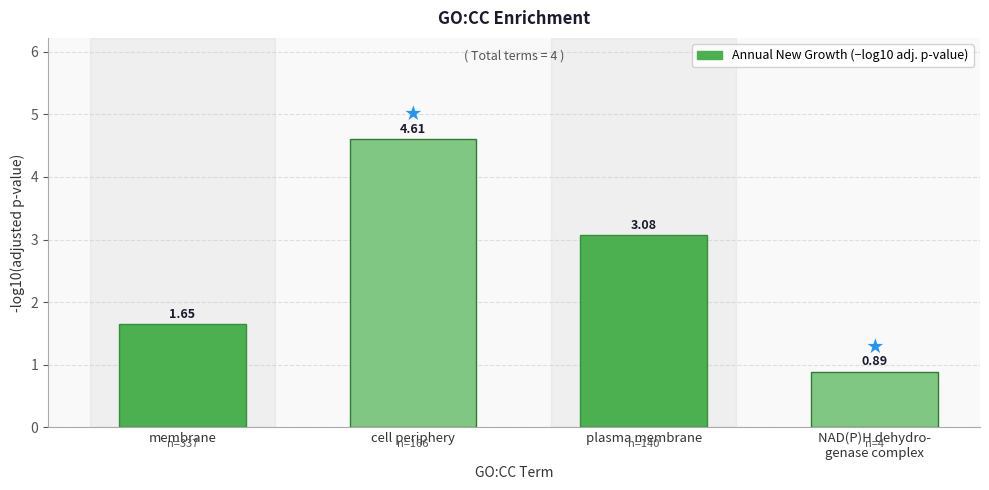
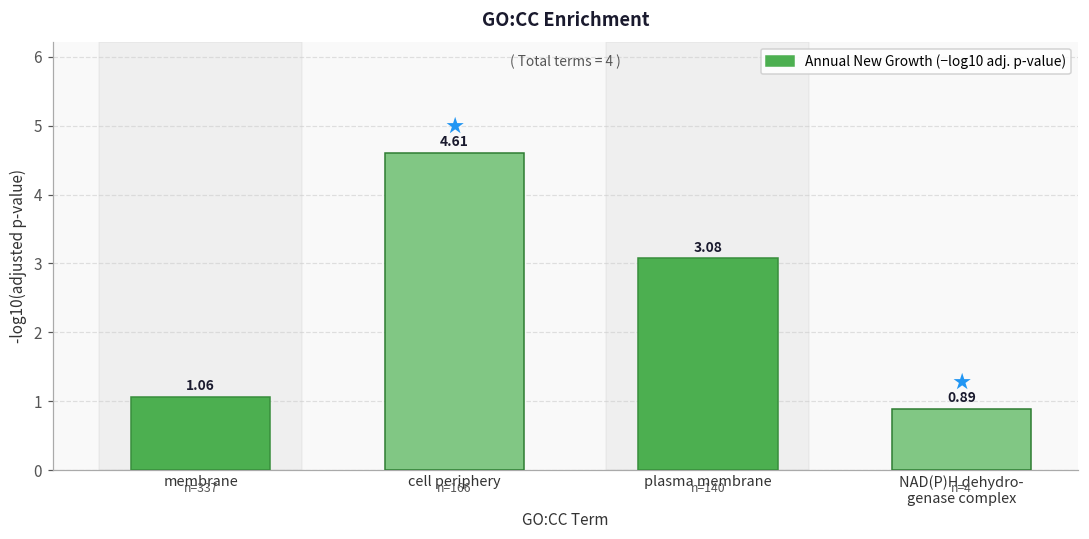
  {
-   "membrane": 1.65,
+   "membrane": 1.06,
    "cell periphery": 4.61,
    "plasma membrane": 3.08,
    "NAD(P)H dehydro- genase complex": 0.89
  }
